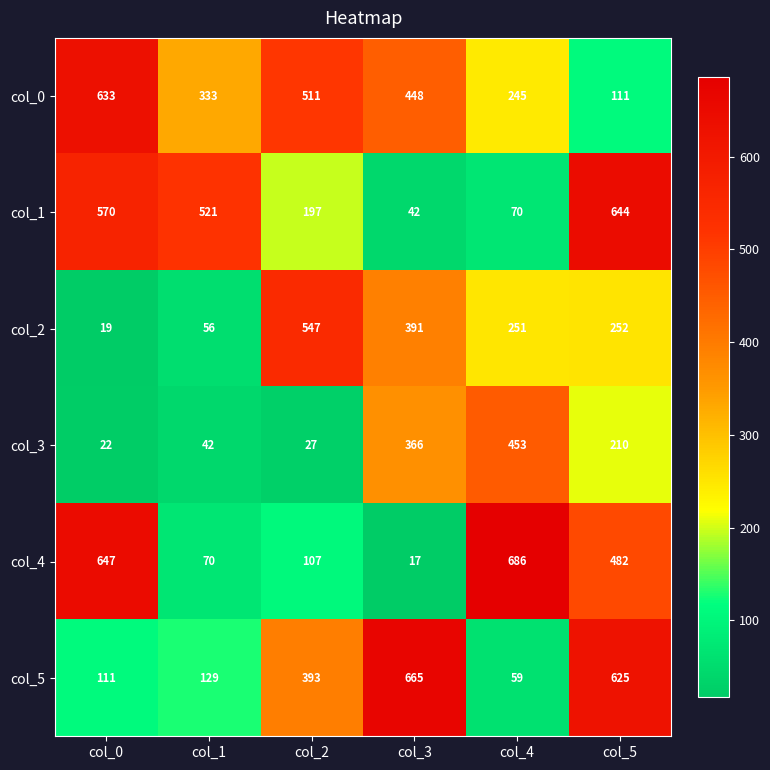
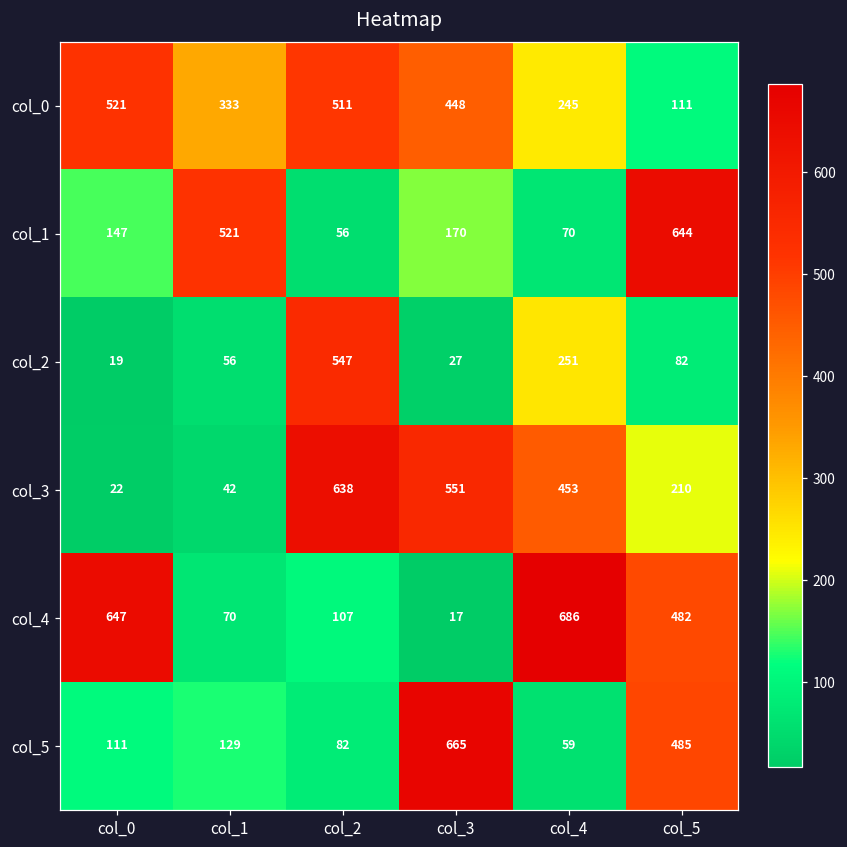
  {
    "col_0": {
-     "col_0": 633,
+     "col_0": 521,
      "col_1": 333,
      "col_2": 511,
      "col_3": 448,
      "col_4": 245,
      "col_5": 111
    },
    "col_1": {
-     "col_0": 570,
+     "col_0": 147,
      "col_1": 521,
-     "col_2": 197,
-     "col_3": 42,
+     "col_2": 56,
+     "col_3": 170,
      "col_4": 70,
      "col_5": 644
    },
    "col_2": {
      "col_0": 19,
      "col_1": 56,
      "col_2": 547,
-     "col_3": 391,
+     "col_3": 27,
      "col_4": 251,
-     "col_5": 252
+     "col_5": 82
    },
    "col_3": {
      "col_0": 22,
      "col_1": 42,
-     "col_2": 27,
-     "col_3": 366,
+     "col_2": 638,
+     "col_3": 551,
      "col_4": 453,
      "col_5": 210
    },
    "col_4": {
      "col_0": 647,
      "col_1": 70,
      "col_2": 107,
      "col_3": 17,
      "col_4": 686,
      "col_5": 482
    },
    "col_5": {
      "col_0": 111,
      "col_1": 129,
-     "col_2": 393,
+     "col_2": 82,
      "col_3": 665,
      "col_4": 59,
-     "col_5": 625
+     "col_5": 485
    }
  }
